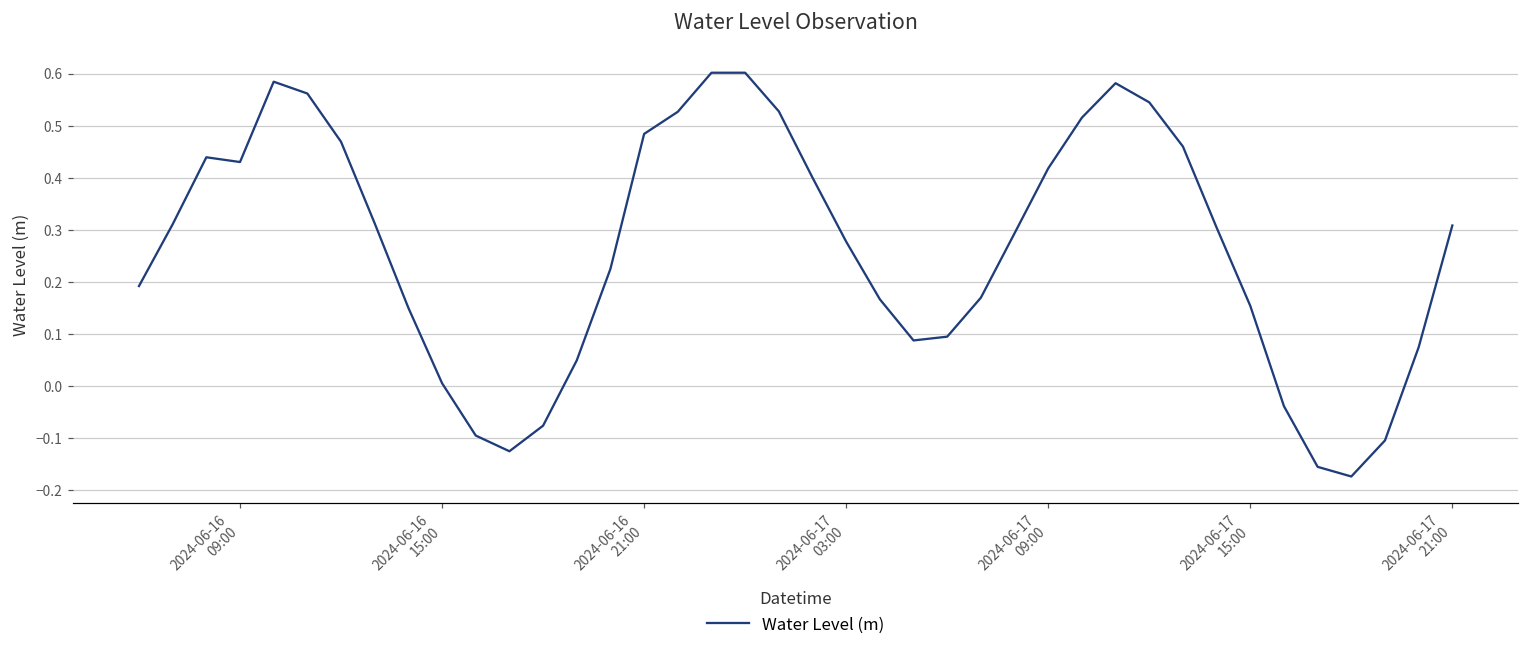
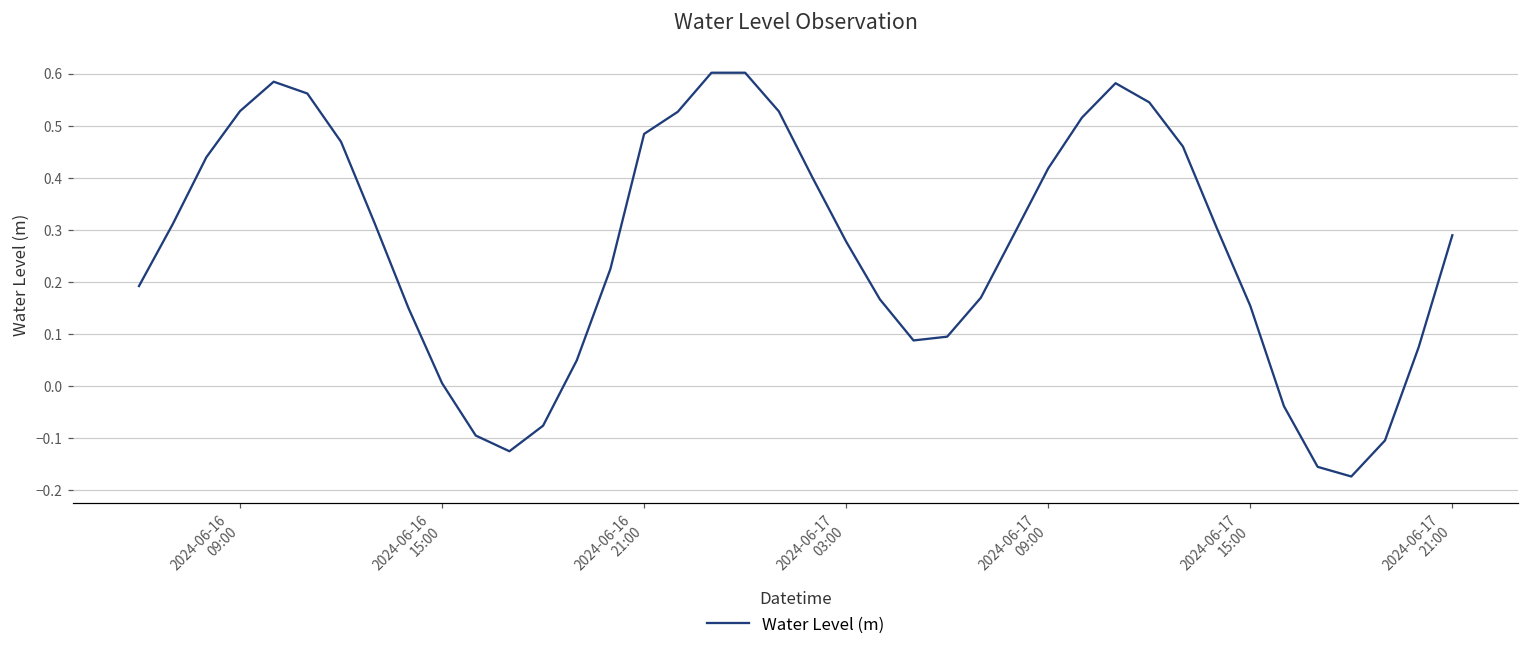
  {
-   "2024-06-16 09:00": 0.43,
+   "2024-06-16 09:00": 0.53,
    "2024-06-16 15:00": 0.01,
    "2024-06-16 21:00": 0.48,
    "2024-06-17 03:00": 0.28,
    "2024-06-17 09:00": 0.42,
    "2024-06-17 15:00": 0.15,
-   "2024-06-17 21:00": 0.31
+   "2024-06-17 21:00": 0.29
  }
